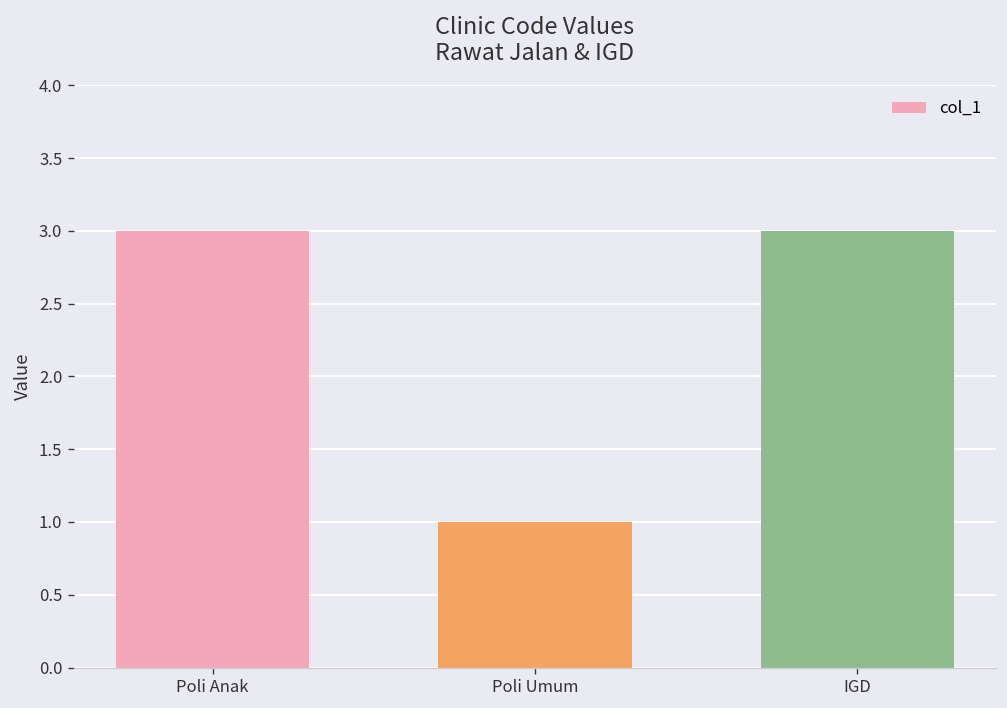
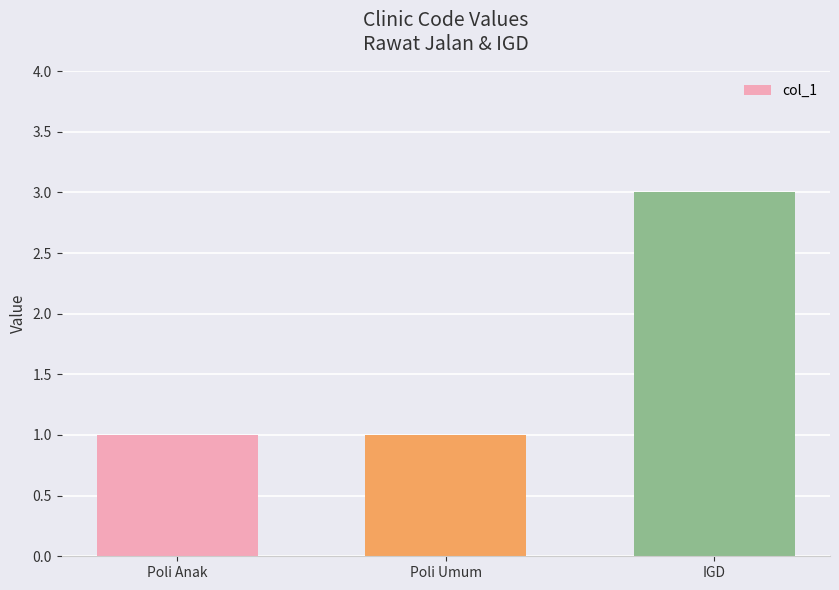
  {
-   "Poli Anak": 3,
+   "Poli Anak": 1,
    "Poli Umum": 1,
    "IGD": 3
  }
